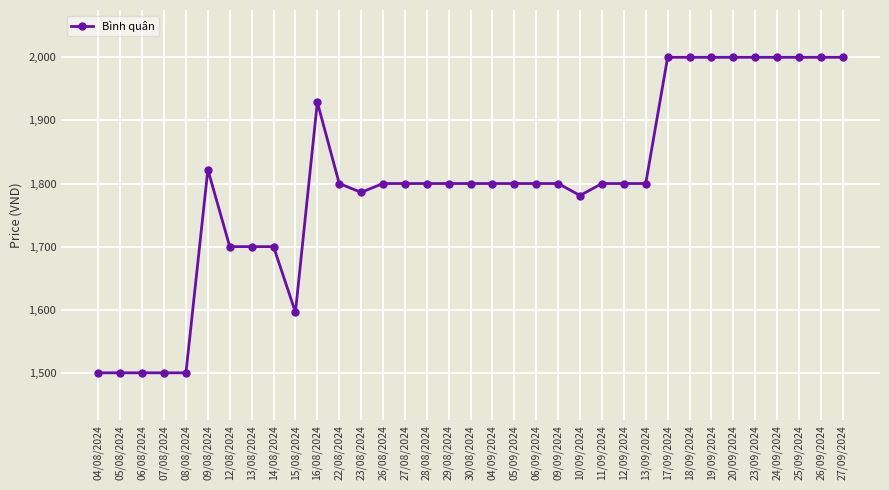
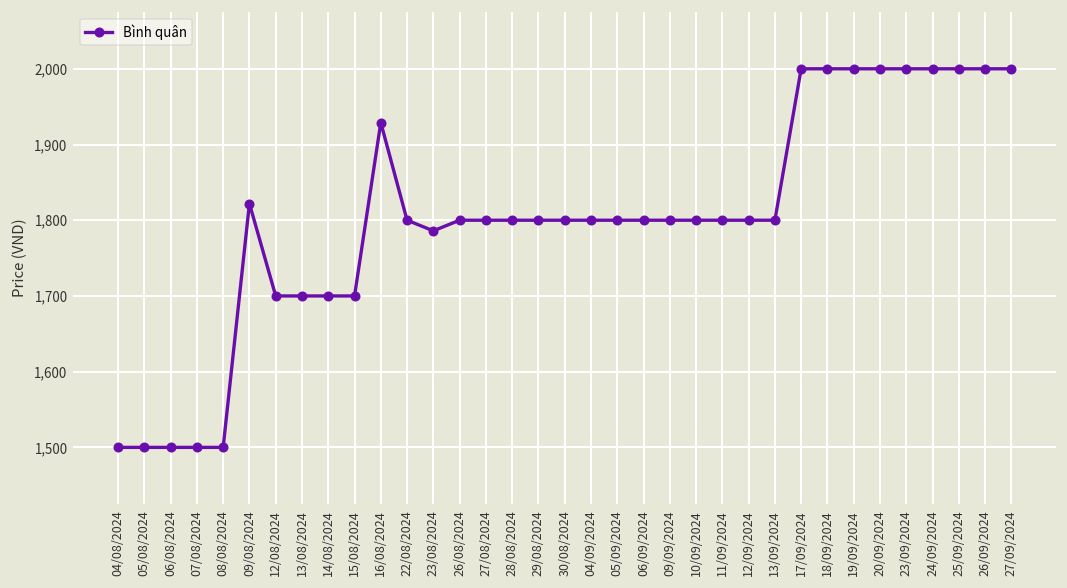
  {
    "04/08/2024": "1,500",
    "05/08/2024": "1,500",
    "06/08/2024": "1,500",
    "07/08/2024": "1,500",
    "08/08/2024": "1,500",
    "09/08/2024": "1,820",
    "12/08/2024": "1,700",
    "13/08/2024": "1,700",
    "14/08/2024": "1,700",
-   "15/08/2024": "1,600",
+   "15/08/2024": "1,700",
    "16/08/2024": "1,930",
    "22/08/2024": "1,800",
    "23/08/2024": "1,790",
    "26/08/2024": "1,800",
    "27/08/2024": "1,800",
    "28/08/2024": "1,800",
    "29/08/2024": "1,800",
    "30/08/2024": "1,800",
    "04/09/2024": "1,800",
    "05/09/2024": "1,800",
    "06/09/2024": "1,800",
    "09/09/2024": "1,800",
-   "10/09/2024": "1,780",
+   "10/09/2024": "1,800",
    "11/09/2024": "1,800",
    "12/09/2024": "1,800",
    "13/09/2024": "1,800",
    "17/09/2024": "2,000",
    "18/09/2024": "2,000",
    "19/09/2024": "2,000",
    "20/09/2024": "2,000",
    "23/09/2024": "2,000",
    "24/09/2024": "2,000",
    "25/09/2024": "2,000",
    "26/09/2024": "2,000",
    "27/09/2024": "2,000"
  }
